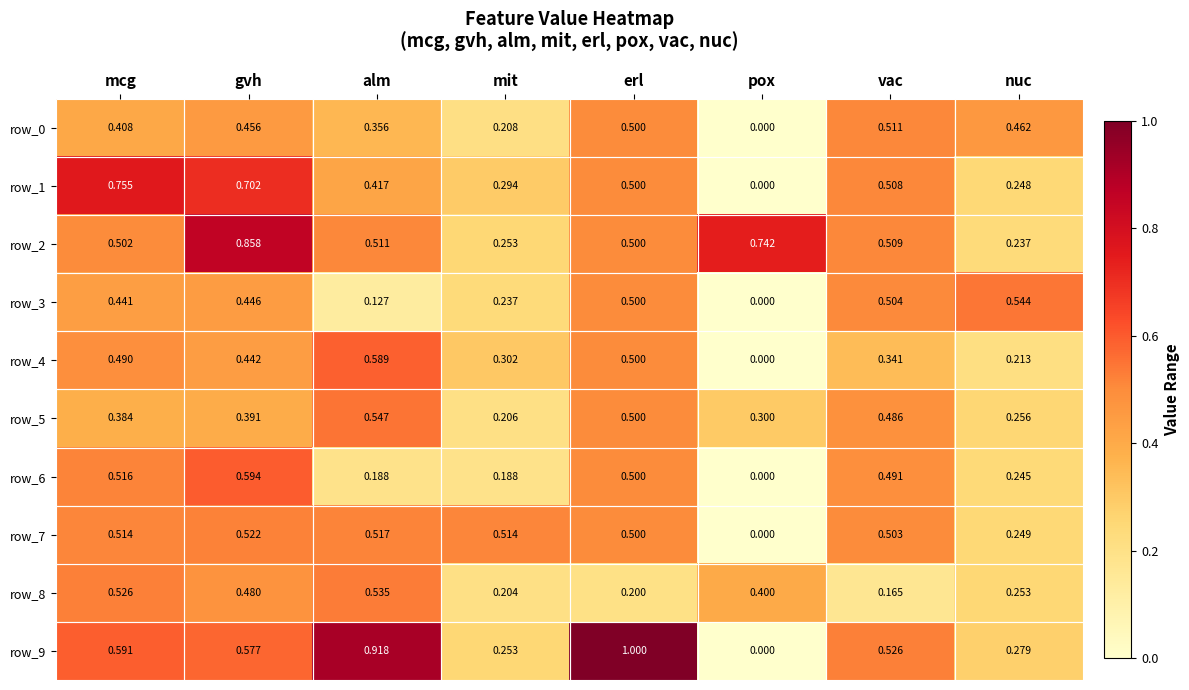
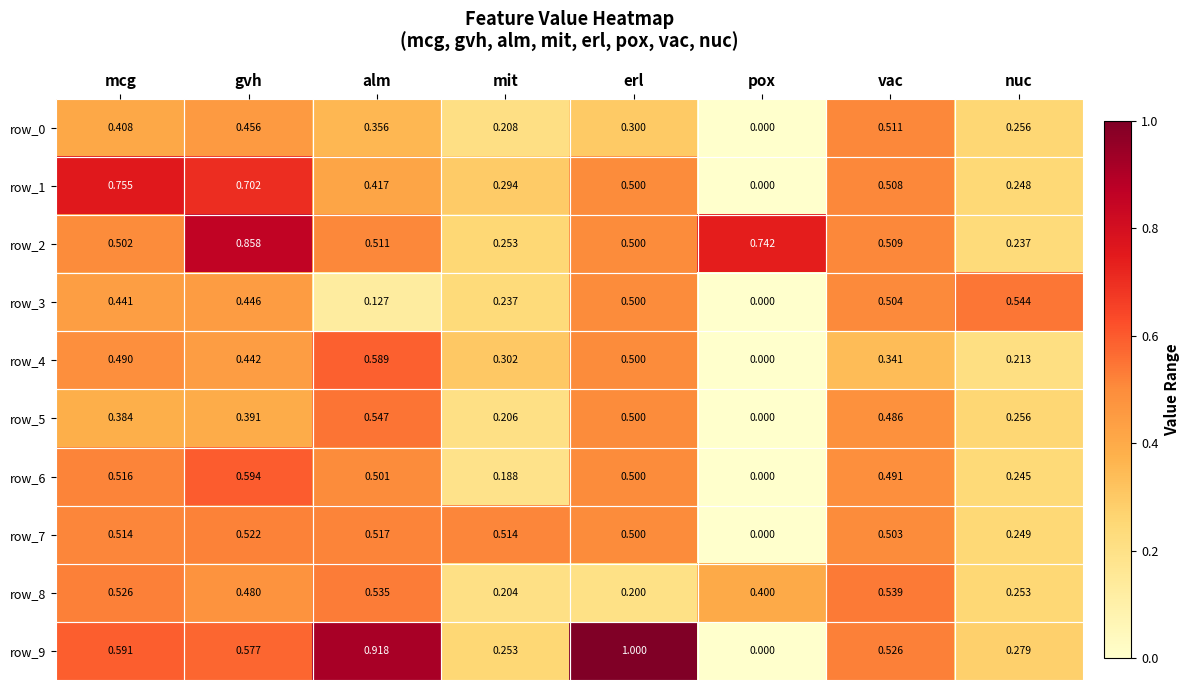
  {
    "row_0": {
      "mcg": 0.408,
      "gvh": 0.456,
      "alm": 0.356,
      "mit": 0.208,
-     "erl": 0.500,
+     "erl": 0.300,
      "pox": 0.000,
      "vac": 0.511,
-     "nuc": 0.462
+     "nuc": 0.256
    },
    "row_1": {
      "mcg": 0.755,
      "gvh": 0.702,
      "alm": 0.417,
      "mit": 0.294,
      "erl": 0.500,
      "pox": 0.000,
      "vac": 0.508,
      "nuc": 0.248
    },
    "row_2": {
      "mcg": 0.502,
      "gvh": 0.858,
      "alm": 0.511,
      "mit": 0.253,
      "erl": 0.500,
      "pox": 0.742,
      "vac": 0.509,
      "nuc": 0.237
    },
    "row_3": {
      "mcg": 0.441,
      "gvh": 0.446,
      "alm": 0.127,
      "mit": 0.237,
      "erl": 0.500,
      "pox": 0.000,
      "vac": 0.504,
      "nuc": 0.544
    },
    "row_4": {
      "mcg": 0.490,
      "gvh": 0.442,
      "alm": 0.589,
      "mit": 0.302,
      "erl": 0.500,
      "pox": 0.000,
      "vac": 0.341,
      "nuc": 0.213
    },
    "row_5": {
      "mcg": 0.384,
      "gvh": 0.391,
      "alm": 0.547,
      "mit": 0.206,
      "erl": 0.500,
-     "pox": 0.300,
+     "pox": 0.000,
      "vac": 0.486,
      "nuc": 0.256
    },
    "row_6": {
      "mcg": 0.516,
      "gvh": 0.594,
-     "alm": 0.188,
+     "alm": 0.501,
      "mit": 0.188,
      "erl": 0.500,
      "pox": 0.000,
      "vac": 0.491,
      "nuc": 0.245
    },
    "row_7": {
      "mcg": 0.514,
      "gvh": 0.522,
      "alm": 0.517,
      "mit": 0.514,
      "erl": 0.500,
      "pox": 0.000,
      "vac": 0.503,
      "nuc": 0.249
    },
    "row_8": {
      "mcg": 0.526,
      "gvh": 0.480,
      "alm": 0.535,
      "mit": 0.204,
      "erl": 0.200,
      "pox": 0.400,
-     "vac": 0.165,
+     "vac": 0.539,
      "nuc": 0.253
    },
    "row_9": {
      "mcg": 0.591,
      "gvh": 0.577,
      "alm": 0.918,
      "mit": 0.253,
      "erl": 1.000,
      "pox": 0.000,
      "vac": 0.526,
      "nuc": 0.279
    }
  }
